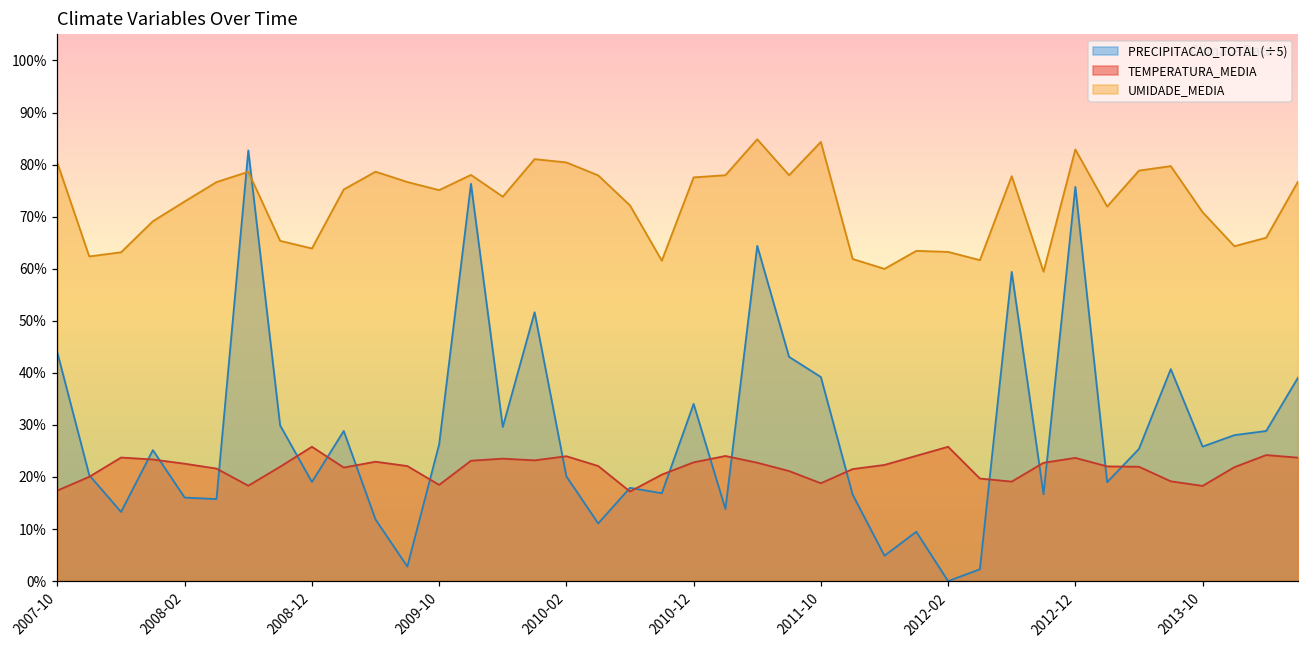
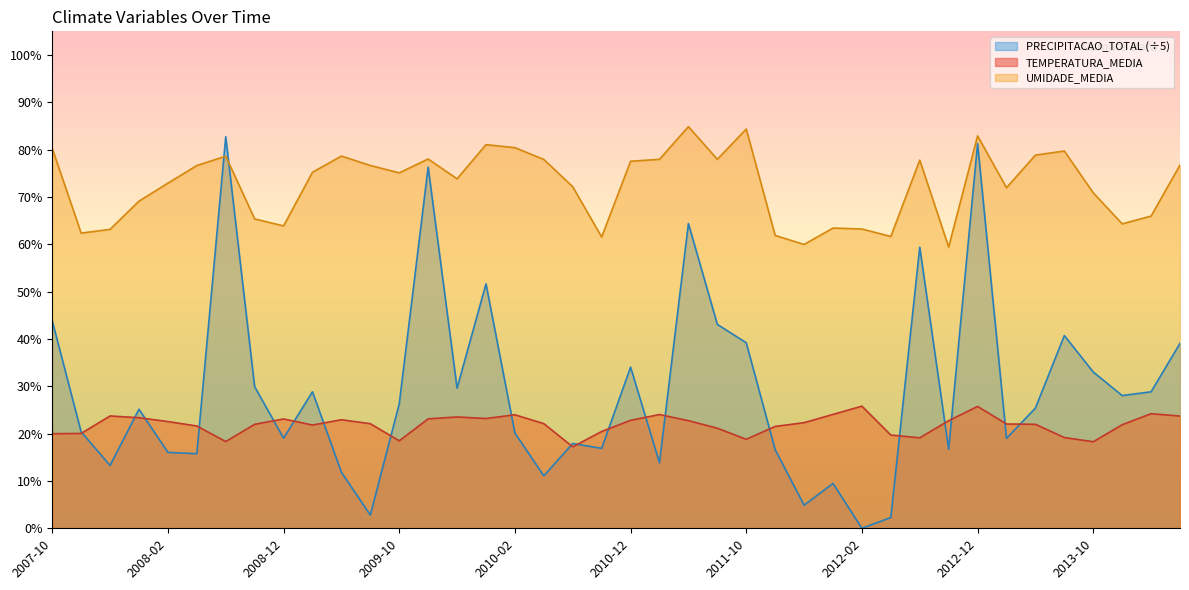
  {
    "PRECIPITACAO_TOTAL (÷5)": {
      "2007-10": "44%",
      "2008-02": "16%",
      "2008-12": "19%",
      "2009-10": "26%",
      "2010-02": "20%",
      "2010-12": "34%",
      "2011-10": "39%",
      "2012-02": "0%",
-     "2012-12": "76%",
-     "2013-10": "26%"
+     "2012-12": "81%",
+     "2013-10": "33%"
    },
    "TEMPERATURA_MEDIA": {
-     "2007-10": "17%",
+     "2007-10": "20%",
      "2008-02": "23%",
-     "2008-12": "26%",
+     "2008-12": "23%",
      "2009-10": "18%",
      "2010-02": "24%",
      "2010-12": "23%",
      "2011-10": "19%",
      "2012-02": "26%",
-     "2012-12": "24%",
+     "2012-12": "26%",
      "2013-10": "18%"
    },
    "UMIDADE_MEDIA": {
      "2007-10": "80%",
      "2008-02": "73%",
      "2008-12": "64%",
      "2009-10": "75%",
      "2010-02": "80%",
      "2010-12": "78%",
      "2011-10": "84%",
      "2012-02": "63%",
      "2012-12": "83%",
      "2013-10": "71%"
    }
  }
